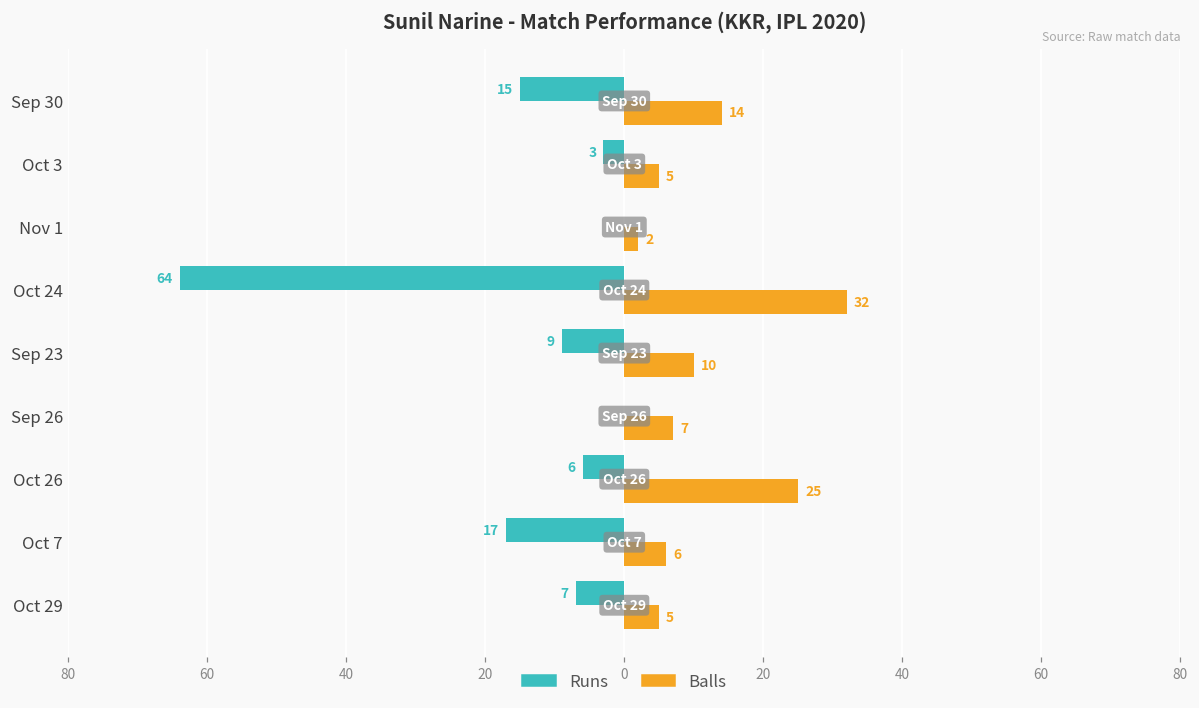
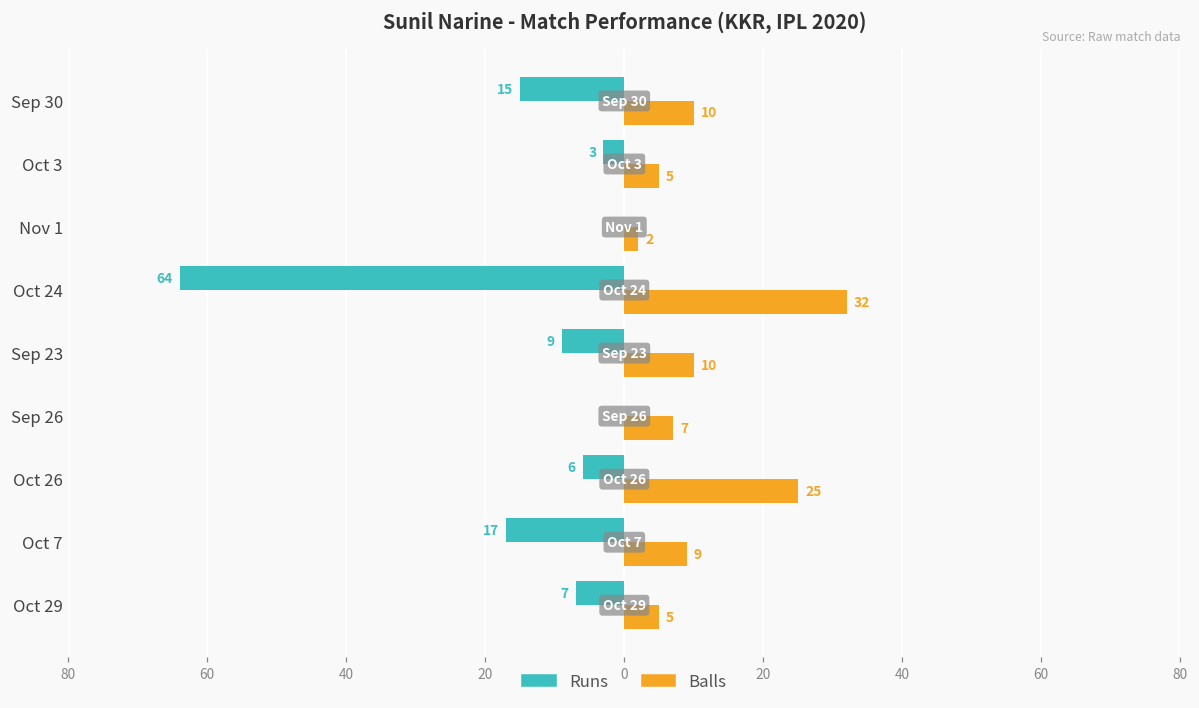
  {
    "Balls": {
-     "Sep 30": 14,
+     "Sep 30": 10,
      "Oct 3": 5,
      "Oct 24": 32,
      "Sep 23": 10,
      "Sep 26": 7,
      "Oct 26": 25,
-     "Oct 7": 6,
+     "Oct 7": 9,
      "Oct 29": 5
    }
  }
